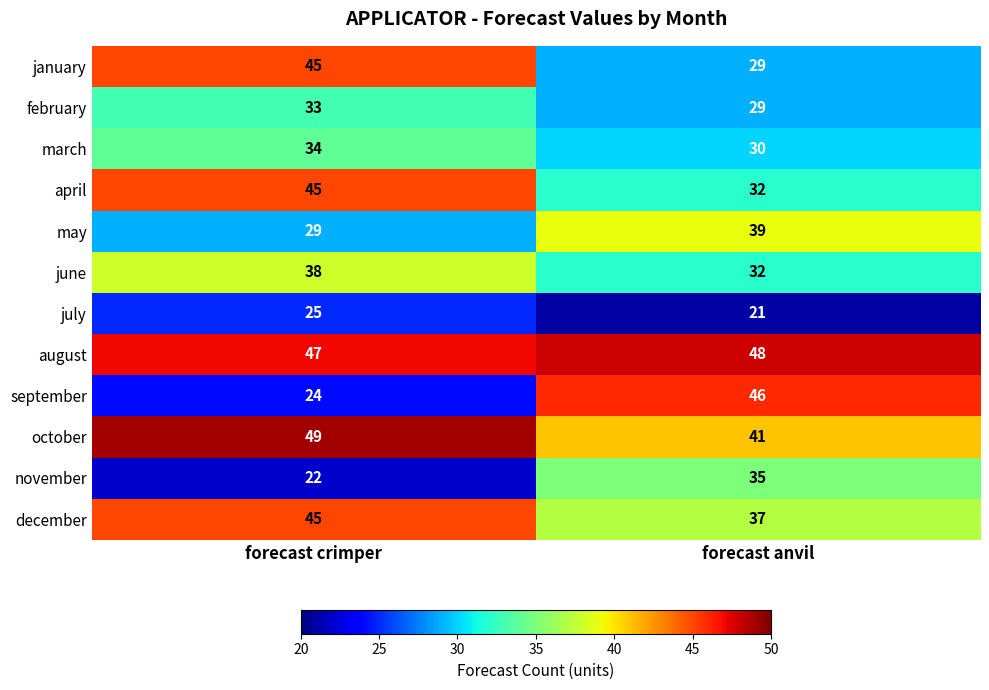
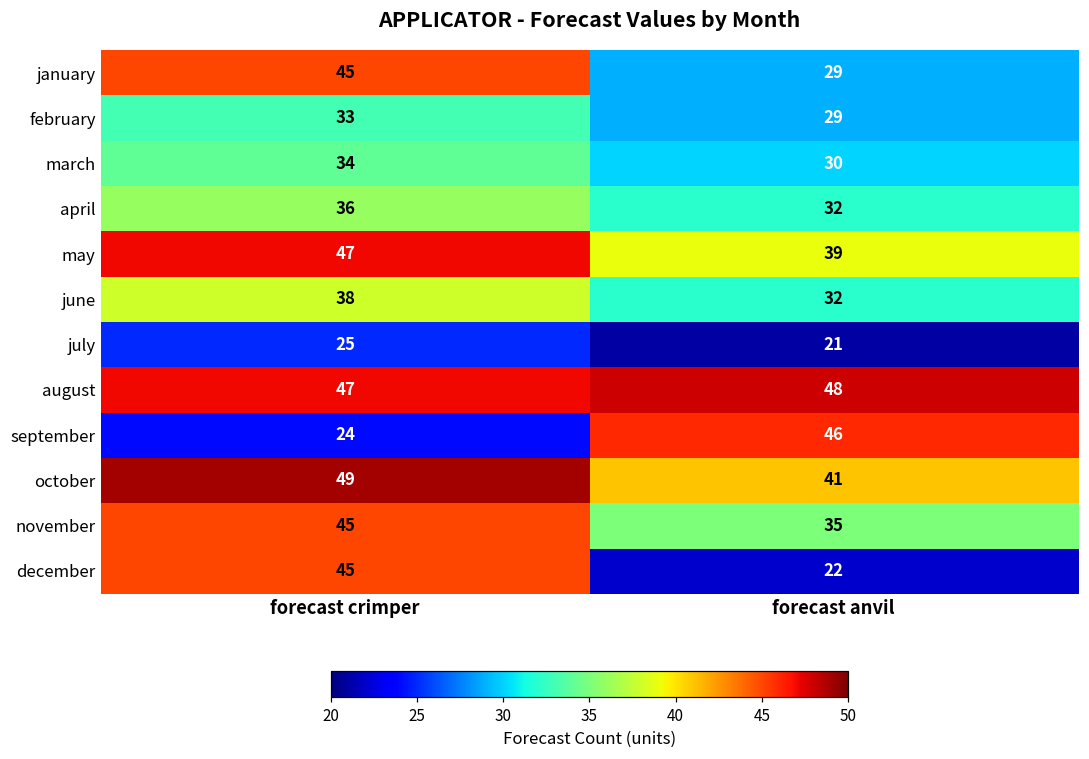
  {
    "january": {
      "forecast crimper": 45,
      "forecast anvil": 29
    },
    "february": {
      "forecast crimper": 33,
      "forecast anvil": 29
    },
    "march": {
      "forecast crimper": 34,
      "forecast anvil": 30
    },
    "april": {
-     "forecast crimper": 45,
+     "forecast crimper": 36,
      "forecast anvil": 32
    },
    "may": {
-     "forecast crimper": 29,
+     "forecast crimper": 47,
      "forecast anvil": 39
    },
    "june": {
      "forecast crimper": 38,
      "forecast anvil": 32
    },
    "july": {
      "forecast crimper": 25,
      "forecast anvil": 21
    },
    "august": {
      "forecast crimper": 47,
      "forecast anvil": 48
    },
    "september": {
      "forecast crimper": 24,
      "forecast anvil": 46
    },
    "october": {
      "forecast crimper": 49,
      "forecast anvil": 41
    },
    "november": {
-     "forecast crimper": 22,
+     "forecast crimper": 45,
      "forecast anvil": 35
    },
    "december": {
      "forecast crimper": 45,
-     "forecast anvil": 37
+     "forecast anvil": 22
    }
  }
